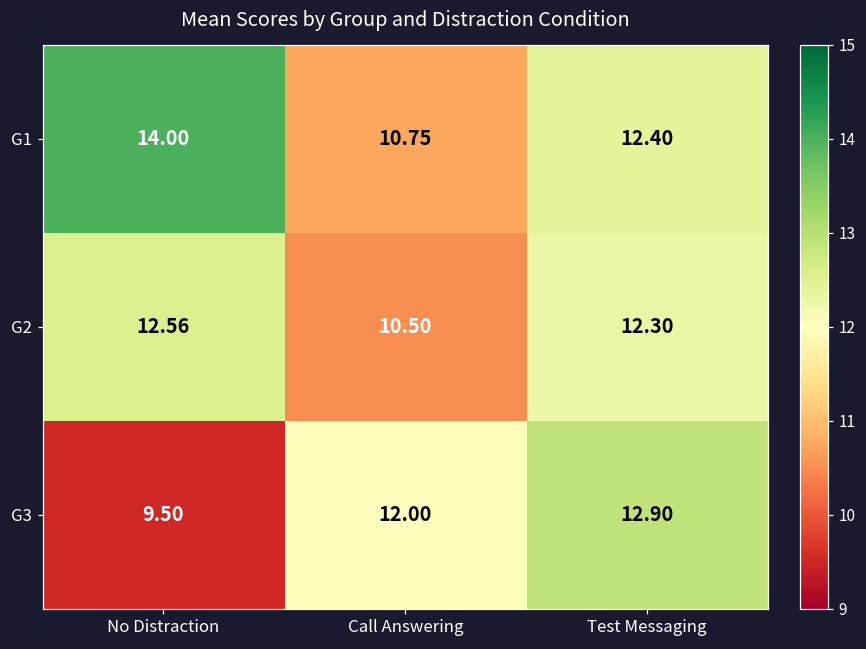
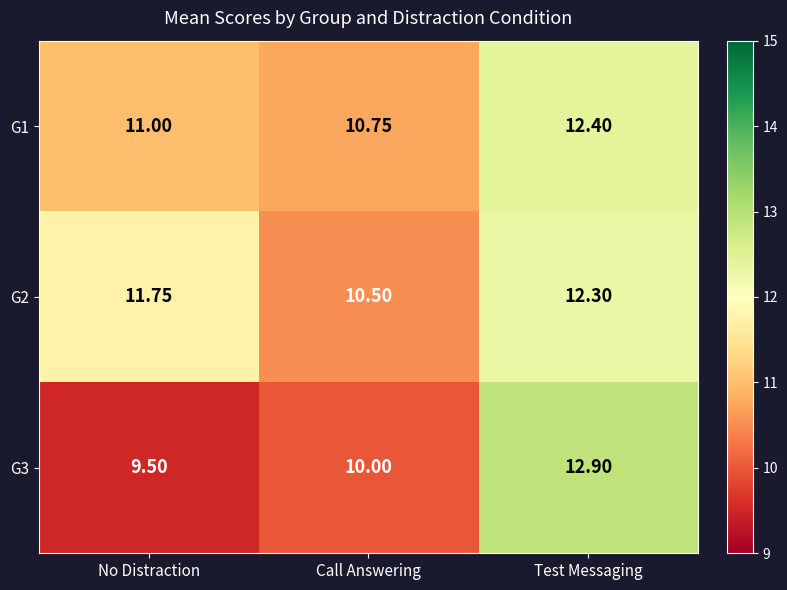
  {
    "G1": {
-     "No Distraction": 14.00,
+     "No Distraction": 11.00,
      "Call Answering": 10.75,
      "Test Messaging": 12.40
    },
    "G2": {
-     "No Distraction": 12.56,
+     "No Distraction": 11.75,
      "Call Answering": 10.50,
      "Test Messaging": 12.30
    },
    "G3": {
      "No Distraction": 9.50,
-     "Call Answering": 12.00,
+     "Call Answering": 10.00,
      "Test Messaging": 12.90
    }
  }
